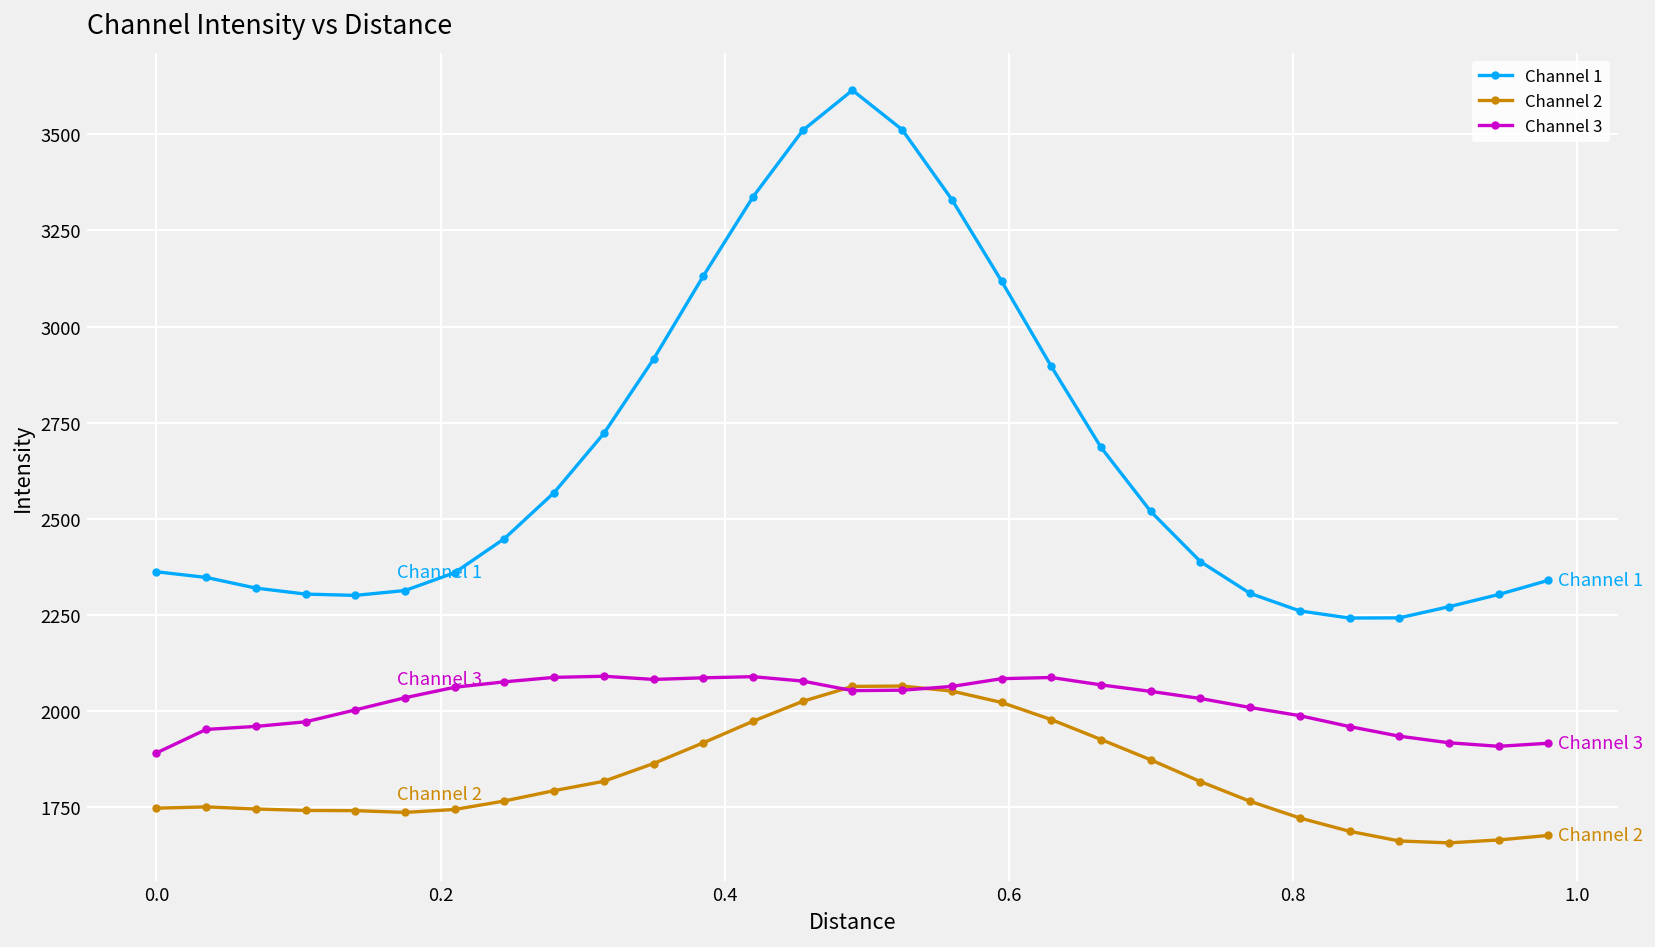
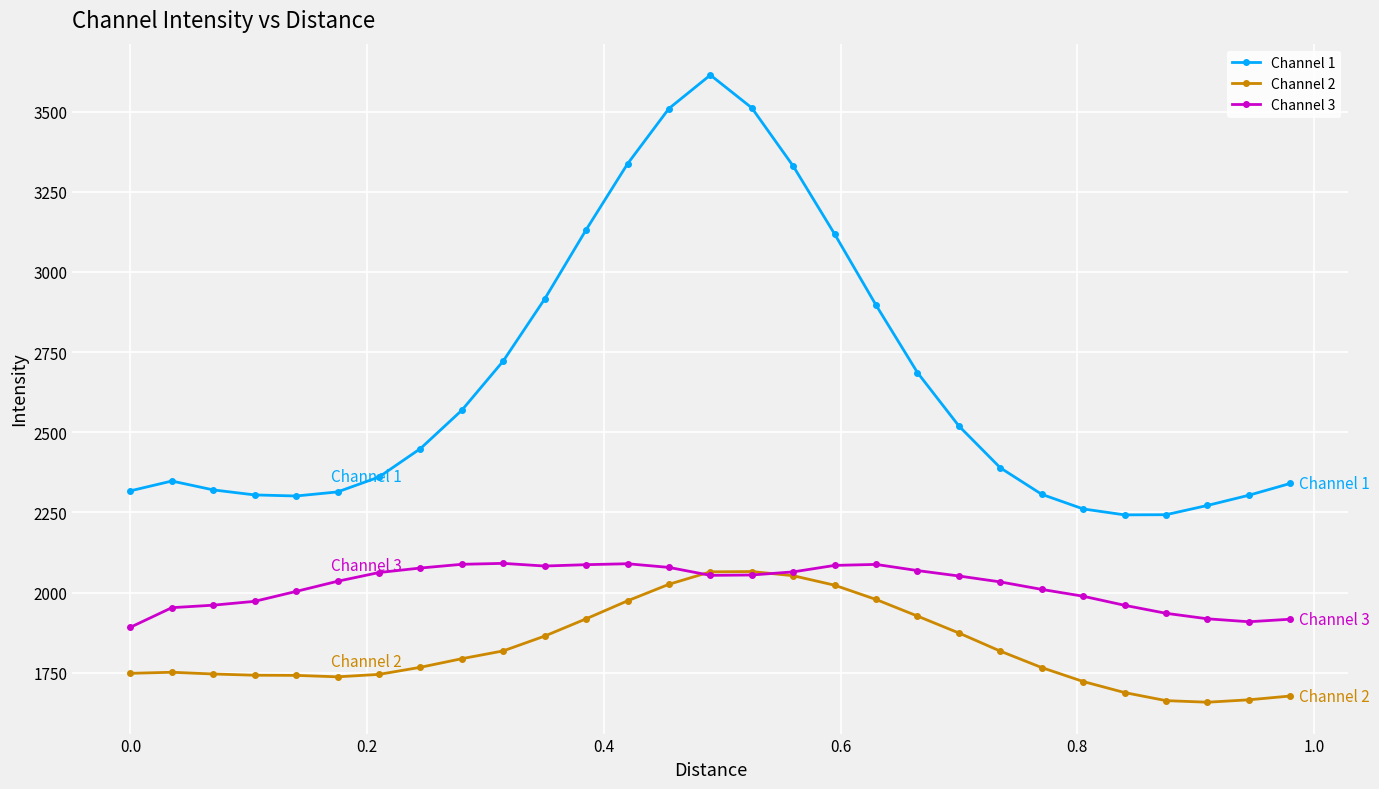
  {
    "Channel 1": {
-     "0.0": 2360
+     "0.0": 2320
    },
    "Channel 2": {
      "0.0": 1750
    },
    "Channel 3": {
      "0.0": 1890
    }
  }
